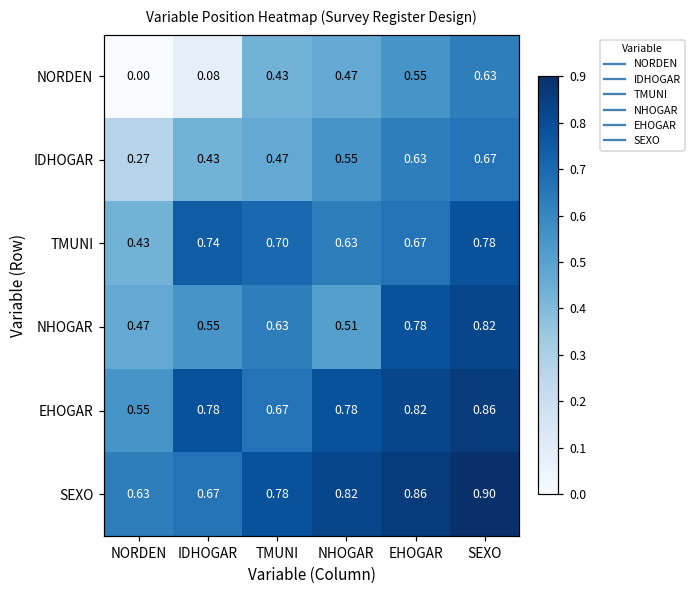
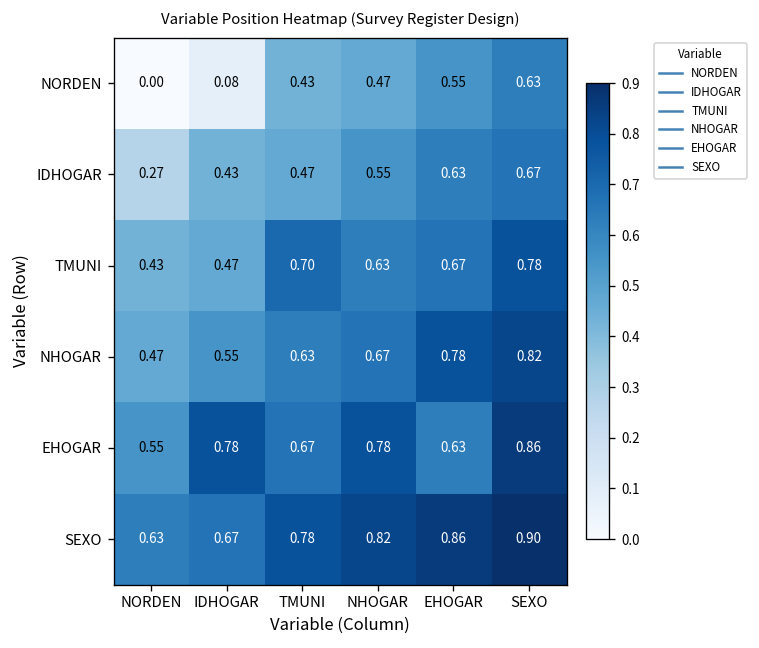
  {
    "NORDEN": {
      "NORDEN": 0.00,
      "IDHOGAR": 0.08,
      "TMUNI": 0.43,
      "NHOGAR": 0.47,
      "EHOGAR": 0.55,
      "SEXO": 0.63
    },
    "IDHOGAR": {
      "NORDEN": 0.27,
      "IDHOGAR": 0.43,
      "TMUNI": 0.47,
      "NHOGAR": 0.55,
      "EHOGAR": 0.63,
      "SEXO": 0.67
    },
    "TMUNI": {
      "NORDEN": 0.43,
-     "IDHOGAR": 0.74,
+     "IDHOGAR": 0.47,
      "TMUNI": 0.70,
      "NHOGAR": 0.63,
      "EHOGAR": 0.67,
      "SEXO": 0.78
    },
    "NHOGAR": {
      "NORDEN": 0.47,
      "IDHOGAR": 0.55,
      "TMUNI": 0.63,
-     "NHOGAR": 0.51,
+     "NHOGAR": 0.67,
      "EHOGAR": 0.78,
      "SEXO": 0.82
    },
    "EHOGAR": {
      "NORDEN": 0.55,
      "IDHOGAR": 0.78,
      "TMUNI": 0.67,
      "NHOGAR": 0.78,
-     "EHOGAR": 0.82,
+     "EHOGAR": 0.63,
      "SEXO": 0.86
    },
    "SEXO": {
      "NORDEN": 0.63,
      "IDHOGAR": 0.67,
      "TMUNI": 0.78,
      "NHOGAR": 0.82,
      "EHOGAR": 0.86,
      "SEXO": 0.90
    }
  }
